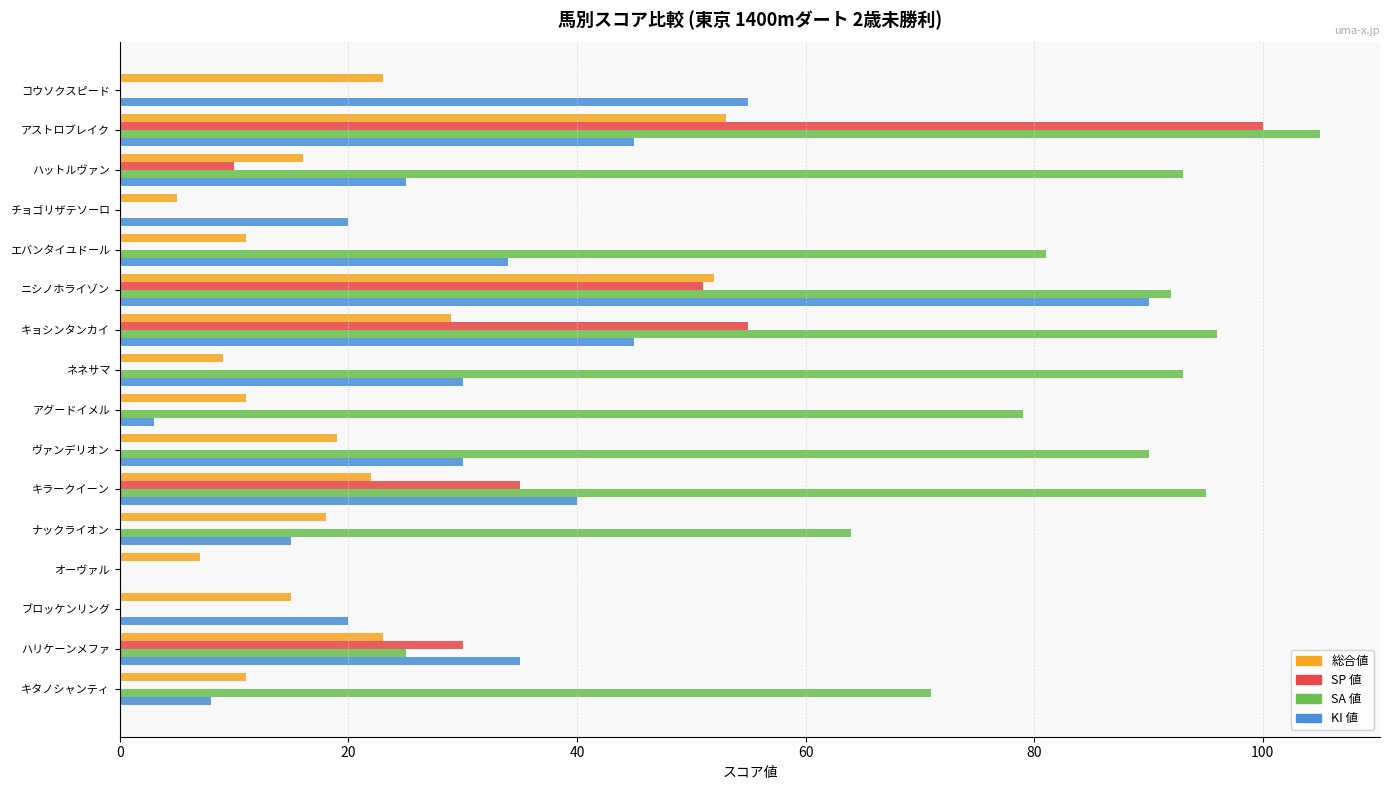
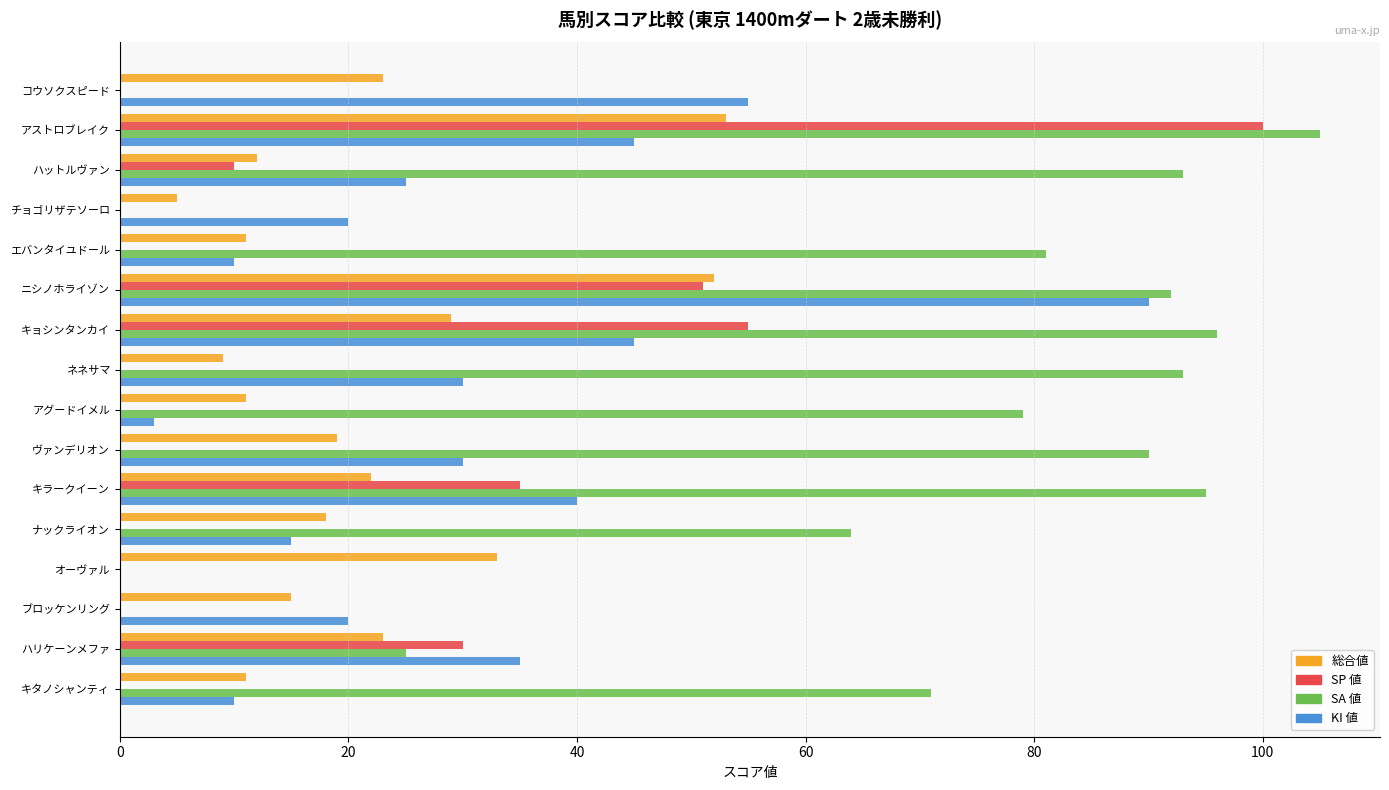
  {
    "総合値": {
      "コウソクスピード": 23,
      "アストロブレイク": 53,
-     "ハットルヴァン": 16,
+     "ハットルヴァン": 12,
      "チョゴリザテソーロ": 5,
      "エバンタイユドール": 11,
      "ニシノホライゾン": 52,
      "キョシンタンカイ": 29,
      "ネネサマ": 9,
      "アグードイメル": 11,
      "ヴァンデリオン": 19,
      "キラークイーン": 22,
      "ナックライオン": 18,
-     "オーヴァル": 7,
+     "オーヴァル": 33,
      "ブロッケンリング": 15,
      "ハリケーンメファ": 23,
      "キタノシャンティ": 11
    },
    "SP 値": {
      "コウソクスピード": 0,
      "アストロブレイク": 100,
      "ハットルヴァン": 10,
      "チョゴリザテソーロ": 0,
      "エバンタイユドール": 0,
      "ニシノホライゾン": 51,
      "キョシンタンカイ": 55,
      "ネネサマ": 0,
      "アグードイメル": 0,
      "ヴァンデリオン": 0,
      "キラークイーン": 35,
      "ナックライオン": 0,
      "オーヴァル": 0,
      "ブロッケンリング": 0,
      "ハリケーンメファ": 30,
      "キタノシャンティ": 0
    },
    "SA 値": {
      "コウソクスピード": 0,
      "アストロブレイク": 105,
      "ハットルヴァン": 93,
      "チョゴリザテソーロ": 0,
      "エバンタイユドール": 81,
      "ニシノホライゾン": 92,
      "キョシンタンカイ": 96,
      "ネネサマ": 93,
      "アグードイメル": 79,
      "ヴァンデリオン": 90,
      "キラークイーン": 95,
      "ナックライオン": 64,
      "オーヴァル": 0,
      "ブロッケンリング": 0,
      "ハリケーンメファ": 25,
      "キタノシャンティ": 71
    },
    "KI 値": {
      "コウソクスピード": 55,
      "アストロブレイク": 45,
      "ハットルヴァン": 25,
      "チョゴリザテソーロ": 20,
-     "エバンタイユドール": 34,
+     "エバンタイユドール": 10,
      "ニシノホライゾン": 90,
      "キョシンタンカイ": 45,
      "ネネサマ": 30,
      "アグードイメル": 3,
      "ヴァンデリオン": 30,
      "キラークイーン": 40,
      "ナックライオン": 15,
      "オーヴァル": 0,
      "ブロッケンリング": 20,
      "ハリケーンメファ": 35,
-     "キタノシャンティ": 8
+     "キタノシャンティ": 10
    }
  }
